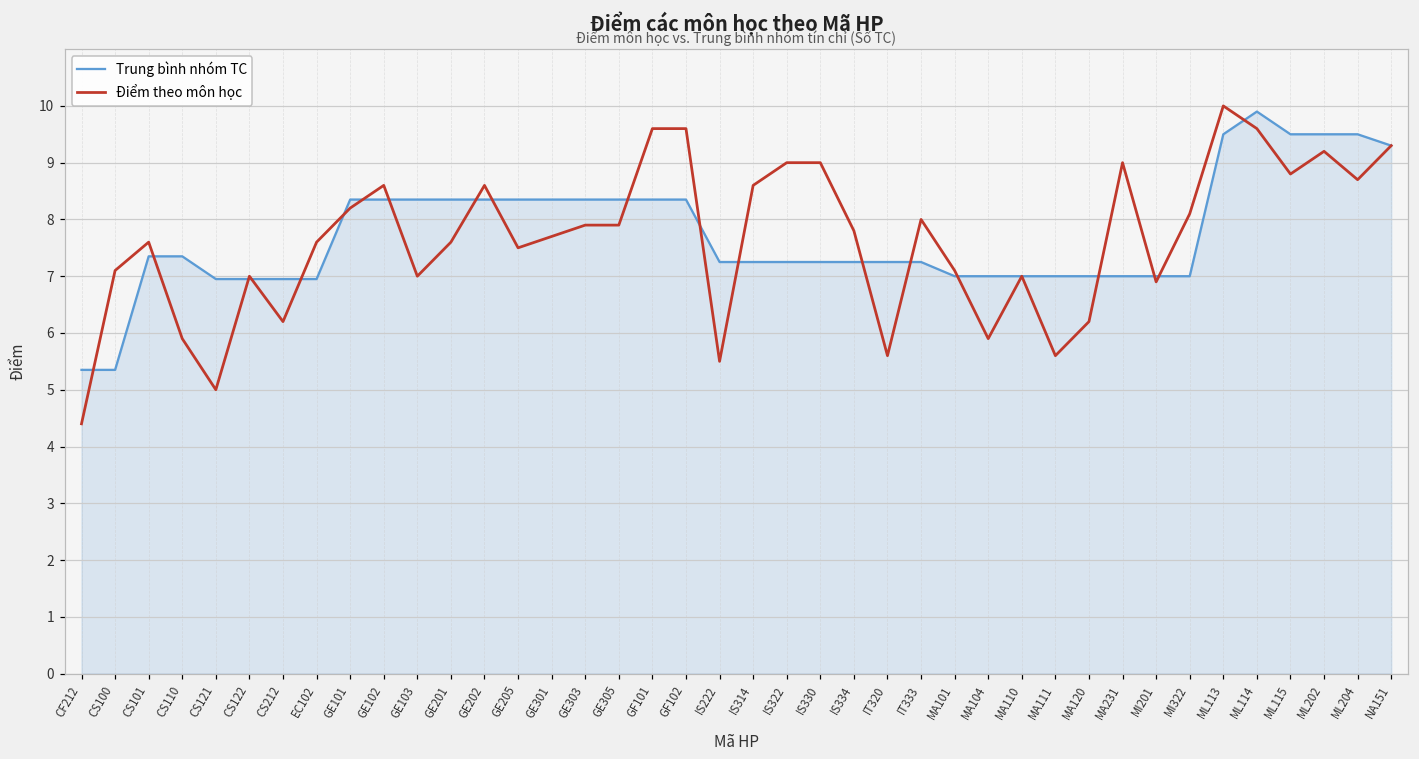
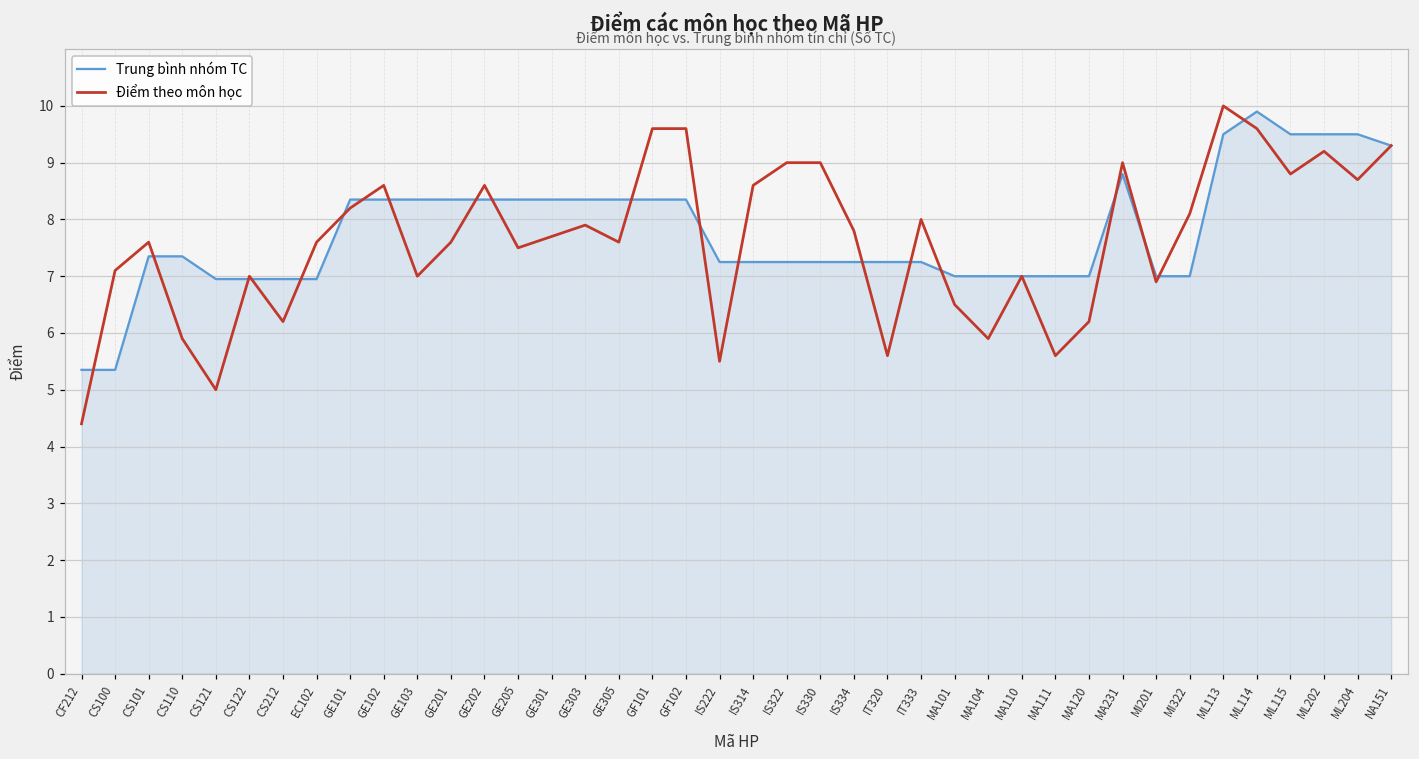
  {
    "Trung bình nhóm TC": {
      "CF212": 5.4,
      "CS100": 5.4,
      "CS101": 7.4,
      "CS110": 7.4,
      "CS121": 7.0,
      "CS122": 7.0,
      "CS212": 7.0,
      "EC102": 7.0,
      "GE101": 8.4,
      "GE102": 8.4,
      "GE103": 8.4,
      "GE201": 8.4,
      "GE202": 8.4,
      "GE205": 8.4,
      "GE301": 8.4,
      "GE303": 8.4,
      "GE305": 8.4,
      "GF101": 8.4,
      "GF102": 8.4,
      "IS222": 7.3,
      "IS314": 7.3,
      "IS322": 7.3,
      "IS330": 7.3,
      "IS334": 7.3,
      "IT320": 7.3,
      "IT333": 7.3,
      "MA101": 7.0,
      "MA104": 7.0,
      "MA111": 7.0,
      "MA120": 7.0,
-     "MA231": 7.0,
+     "MA231": 8.8,
      "MI201": 7.0,
      "MI322": 7.0,
      "ML113": 9.5,
      "ML114": 9.9,
      "ML115": 9.5,
      "ML202": 9.5,
      "ML204": 9.5
    },
    "Điểm theo môn học": {
      "CF212": 4.4,
      "CS100": 7.1,
      "CS101": 7.6,
      "CS110": 5.9,
      "CS121": 5.0,
      "CS122": 7.0,
      "CS212": 6.2,
      "EC102": 7.6,
      "GE101": 8.2,
      "GE102": 8.6,
      "GE103": 7.0,
      "GE201": 7.6,
      "GE202": 8.6,
      "GE205": 7.5,
      "GE301": 7.7,
      "GE303": 7.9,
-     "GE305": 7.9,
+     "GE305": 7.6,
      "GF101": 9.6,
      "GF102": 9.6,
      "IS222": 5.5,
      "IS314": 8.6,
      "IS322": 9.0,
      "IS330": 9.0,
      "IS334": 7.8,
      "IT320": 5.6,
      "IT333": 8.0,
-     "MA101": 7.1,
+     "MA101": 6.5,
      "MA104": 5.9,
      "MA111": 5.6,
      "MA120": 6.2,
      "MA231": 9.0,
      "MI201": 6.9,
      "MI322": 8.1,
      "ML113": 10.0,
      "ML114": 9.6,
      "ML115": 8.8,
      "ML202": 9.2,
      "ML204": 8.7
    }
  }
